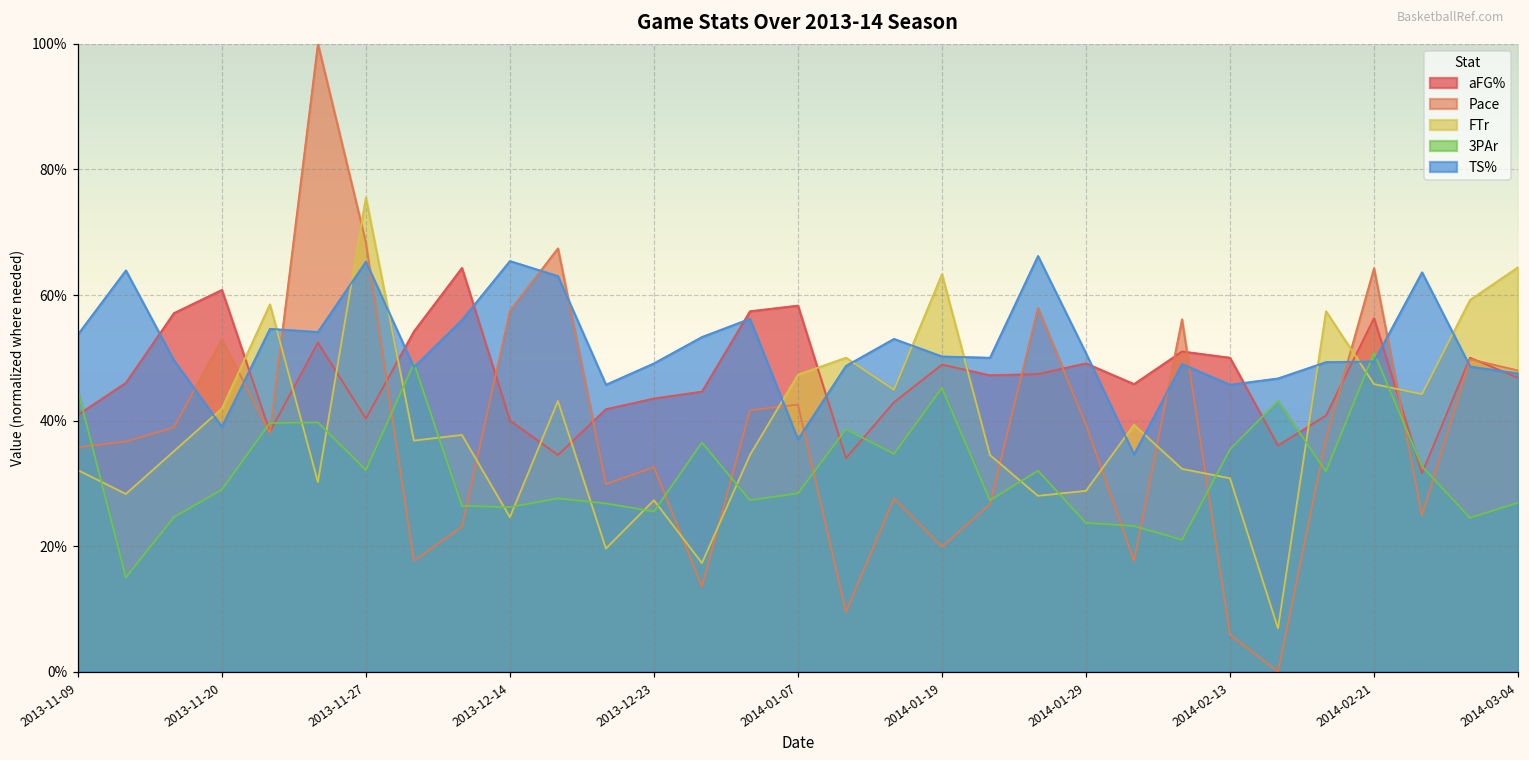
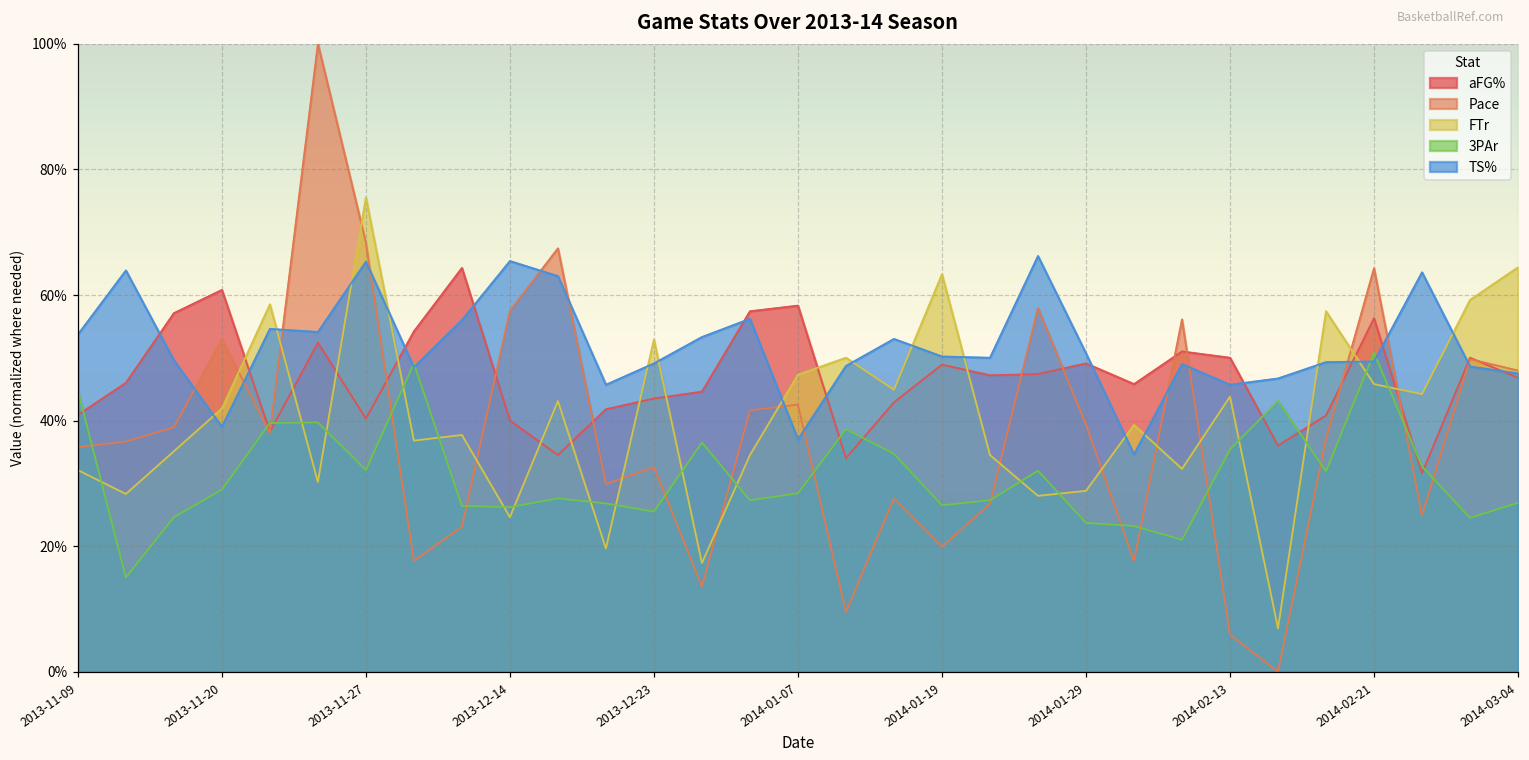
  {
    "FTr": {
      "2013-11-09": "32%",
      "2013-11-20": "42%",
      "2013-11-27": "76%",
      "2013-12-14": "25%",
-     "2013-12-23": "27%",
+     "2013-12-23": "53%",
      "2014-01-07": "47%",
      "2014-01-19": "63%",
      "2014-01-29": "29%",
-     "2014-02-13": "31%",
+     "2014-02-13": "44%",
      "2014-02-21": "46%",
      "2014-03-04": "64%"
    },
    "3PAr": {
      "2013-11-09": "45%",
      "2013-11-20": "29%",
      "2013-11-27": "32%",
      "2013-12-14": "26%",
      "2013-12-23": "26%",
      "2014-01-07": "28%",
-     "2014-01-19": "45%",
+     "2014-01-19": "27%",
      "2014-01-29": "24%",
      "2014-02-13": "35%",
      "2014-02-21": "51%",
      "2014-03-04": "27%"
    },
    "TS%": {
      "2013-11-09": "54%",
      "2013-11-20": "39%",
      "2013-11-27": "65%",
      "2013-12-14": "65%",
      "2013-12-23": "49%",
      "2014-01-07": "37%",
      "2014-01-19": "50%",
      "2014-01-29": "51%",
      "2014-02-13": "46%",
      "2014-02-21": "49%",
      "2014-03-04": "48%"
    }
  }
